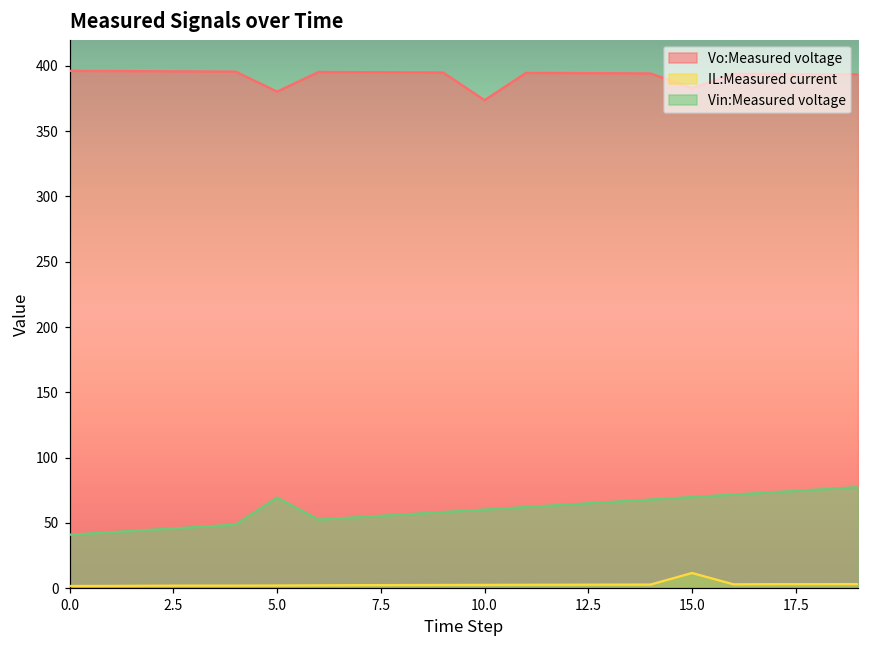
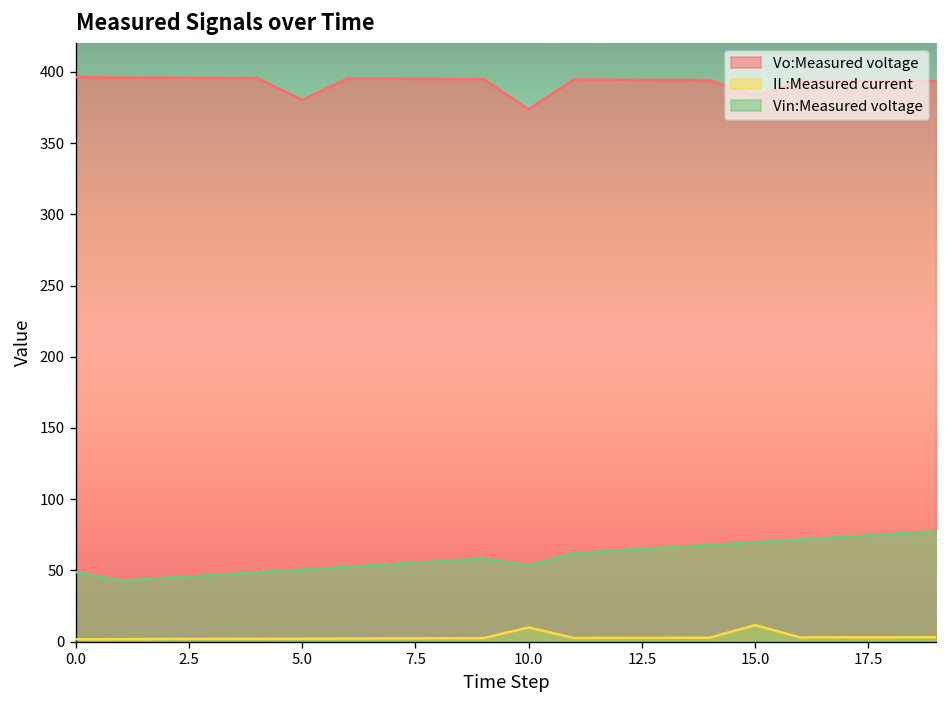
  {
    "Vo:Measured voltage": {
      "0.0": 396,
      "5.0": 380,
      "10.0": 374
    },
    "IL:Measured current": {
      "0.0": 2,
      "5.0": 2,
-     "10.0": 3,
+     "10.0": 10,
      "15.0": 12
    },
    "Vin:Measured voltage": {
-     "0.0": 41,
-     "5.0": 69,
-     "10.0": 60,
+     "0.0": 49,
+     "5.0": 51,
+     "10.0": 53,
      "15.0": 70
    }
  }
